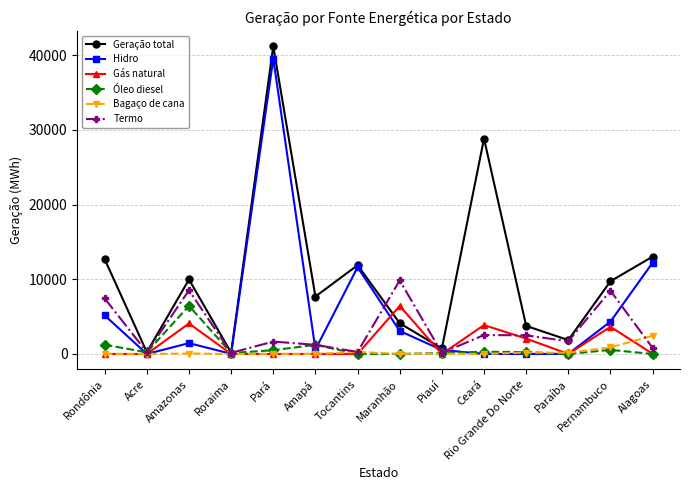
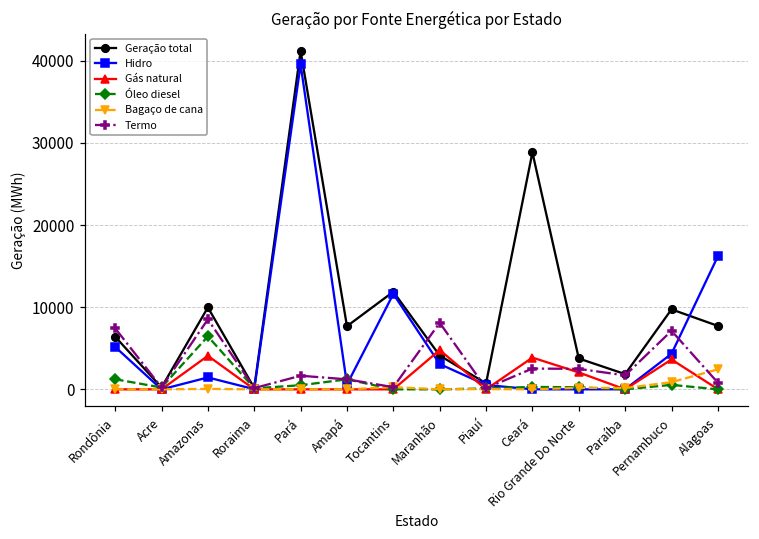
  {
    "Geração total": {
-     "Rondônia": 13000,
+     "Rondônia": 6000,
      "Amazonas": 10000,
      "Pará": 41000,
      "Amapá": 8000,
      "Maranhão": 4000,
      "Ceará": 29000,
      "Rio Grande Do Norte": 4000,
      "Pernambuco": 10000,
-     "Alagoas": 13000
+     "Alagoas": 8000
    },
    "Hidro": {
      "Rondônia": 5000,
      "Amazonas": 1000,
      "Pará": 40000,
      "Amapá": 1000,
      "Maranhão": 3000,
      "Pernambuco": 4000,
-     "Alagoas": 12000
+     "Alagoas": 16000
    },
    "Gás natural": {
      "Amazonas": 4000,
-     "Maranhão": 6000,
+     "Maranhão": 5000,
      "Ceará": 4000,
      "Rio Grande Do Norte": 2000,
      "Pernambuco": 4000
    },
    "Óleo diesel": {
      "Rondônia": 1000,
      "Amazonas": 6000,
      "Pará": 1000
    },
    "Bagaço de cana": {
      "Amazonas": 0,
      "Alagoas": 2000
    },
    "Termo": {
      "Rondônia": 7000,
      "Amazonas": 9000,
      "Pará": 2000,
-     "Maranhão": 10000,
+     "Maranhão": 8000,
      "Ceará": 3000,
      "Rio Grande Do Norte": 2000,
-     "Pernambuco": 8000,
+     "Pernambuco": 7000,
      "Alagoas": 1000
    }
  }
